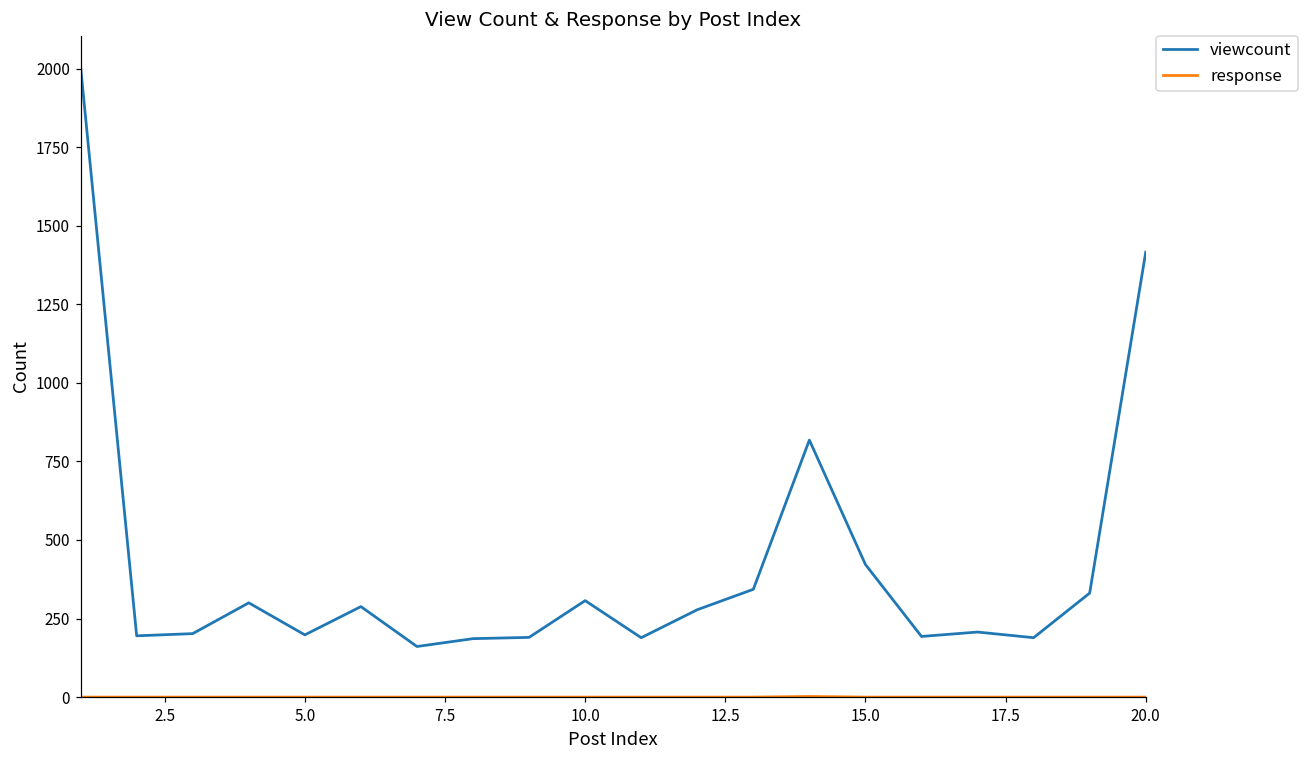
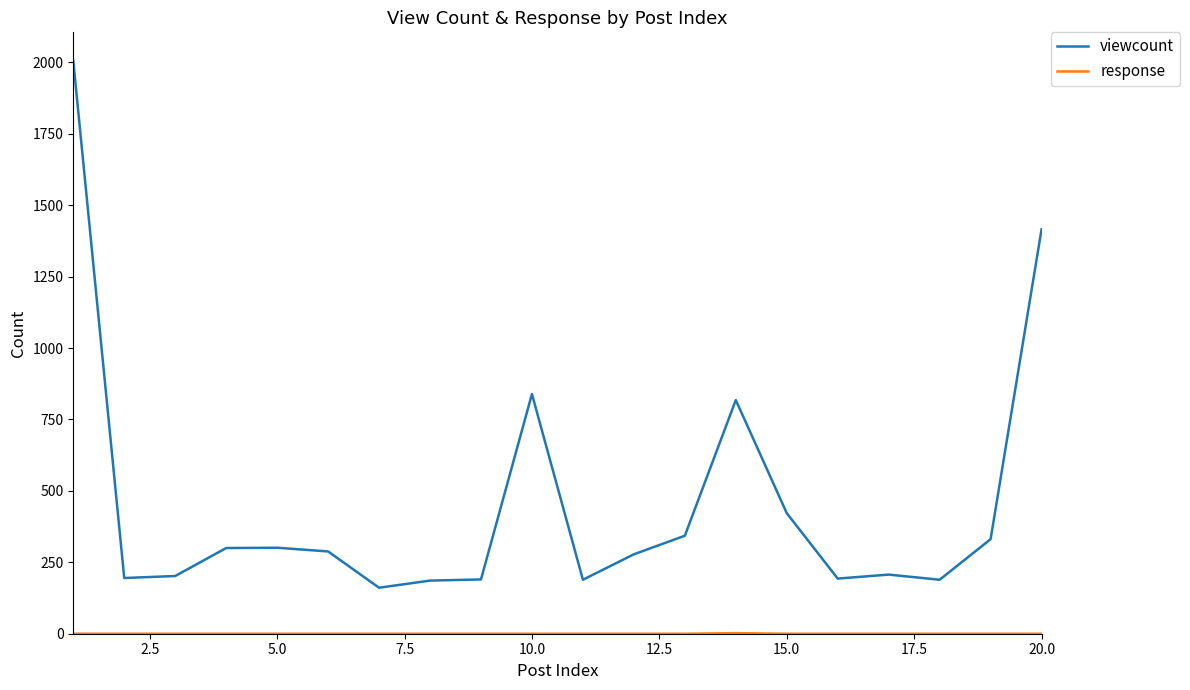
  {
    "viewcount": {
-     "5.0": 200,
-     "10.0": 310,
+     "5.0": 300,
+     "10.0": 840,
      "15.0": 420,
      "20.0": 1420
    },
    "response": {
      "5.0": 0,
      "10.0": 0,
      "15.0": 0,
      "20.0": 0
    }
  }
